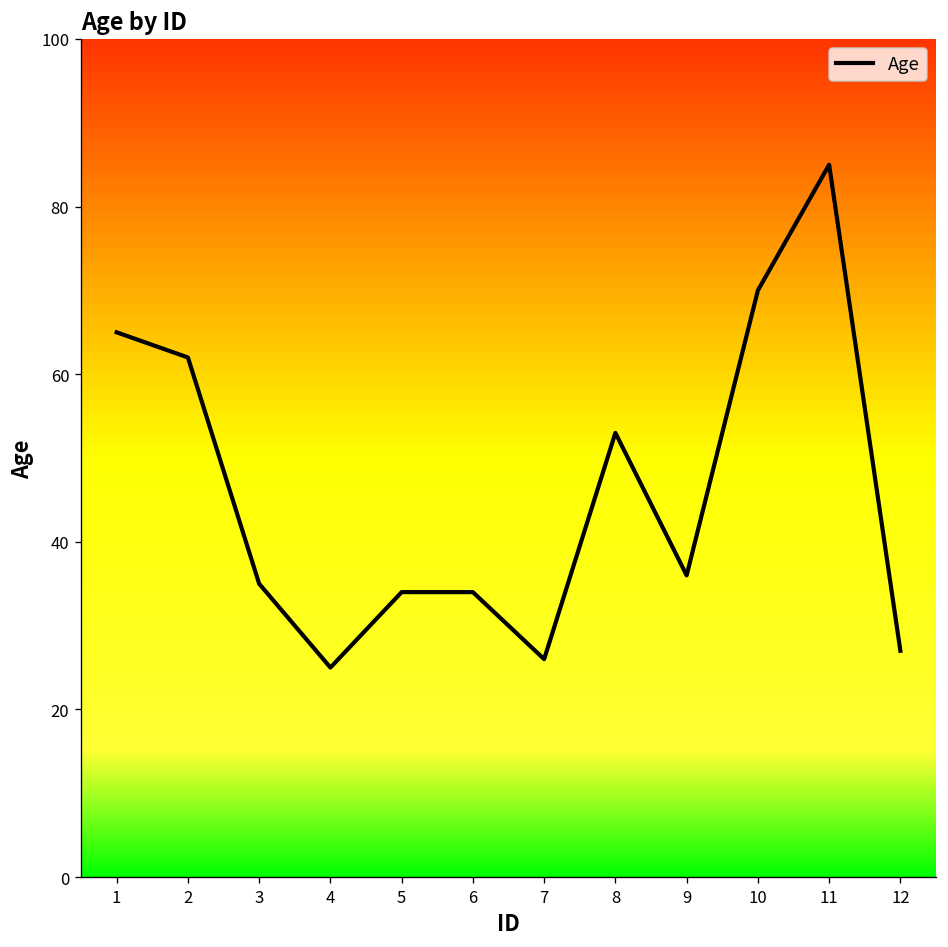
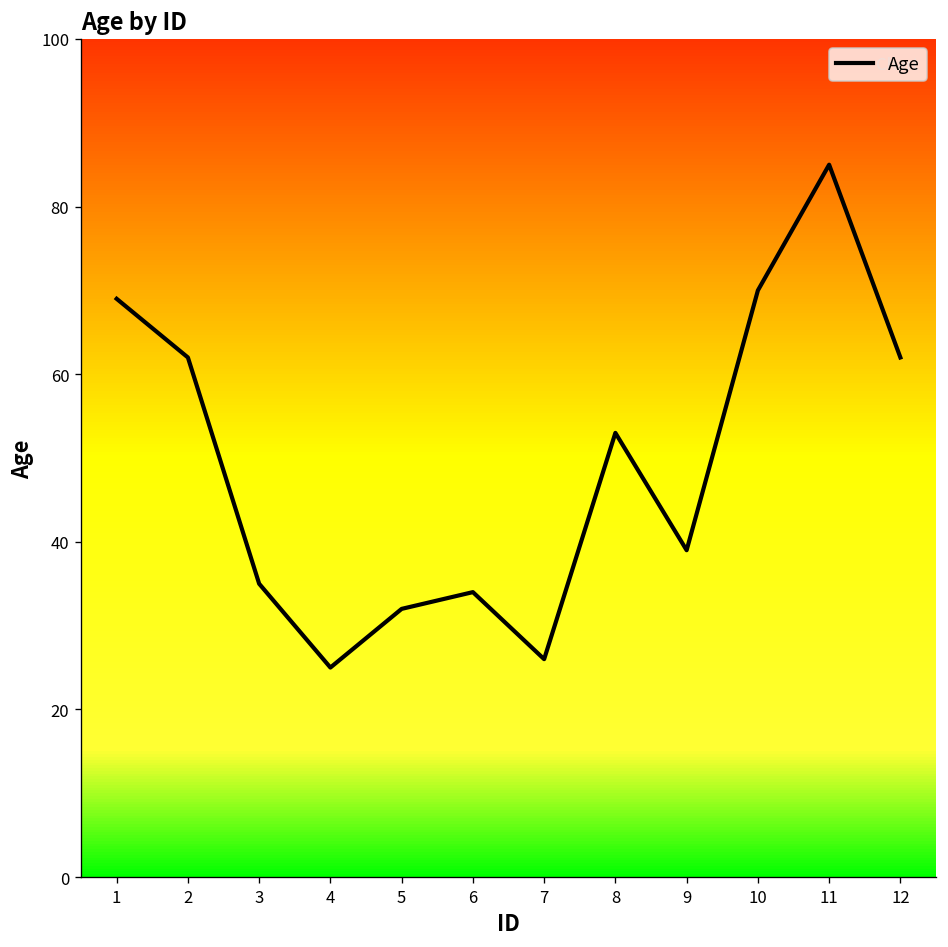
  {
-   "1": 65,
+   "1": 69,
    "2": 62,
    "3": 35,
    "4": 25,
-   "5": 34,
+   "5": 32,
    "6": 34,
    "7": 26,
    "8": 53,
-   "9": 36,
+   "9": 39,
    "10": 70,
    "11": 85,
-   "12": 27
+   "12": 62
  }
